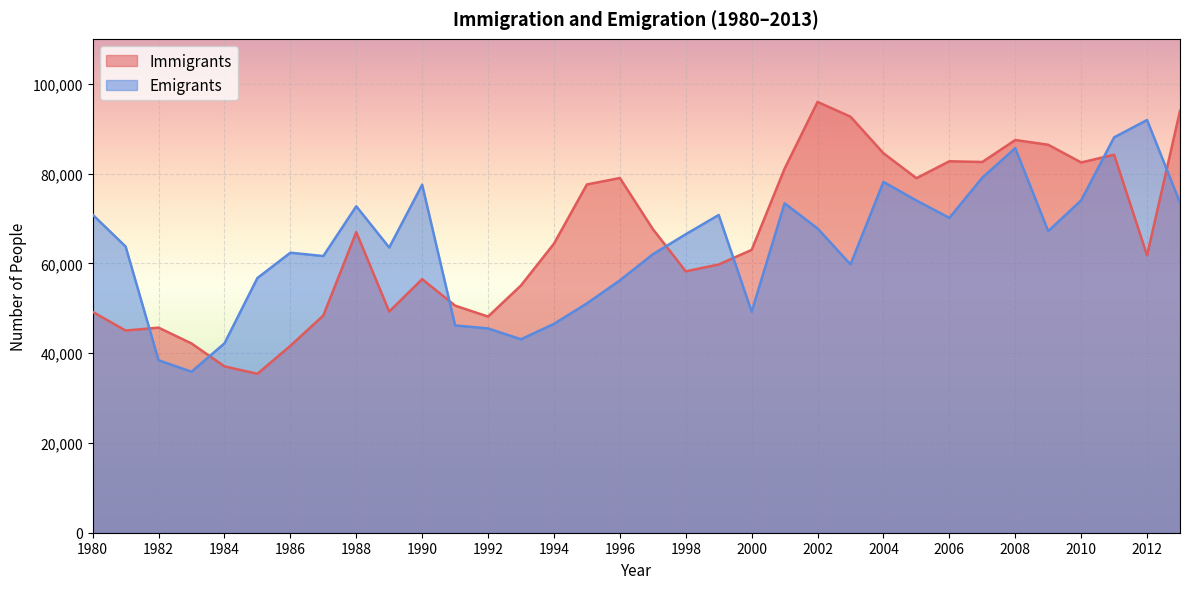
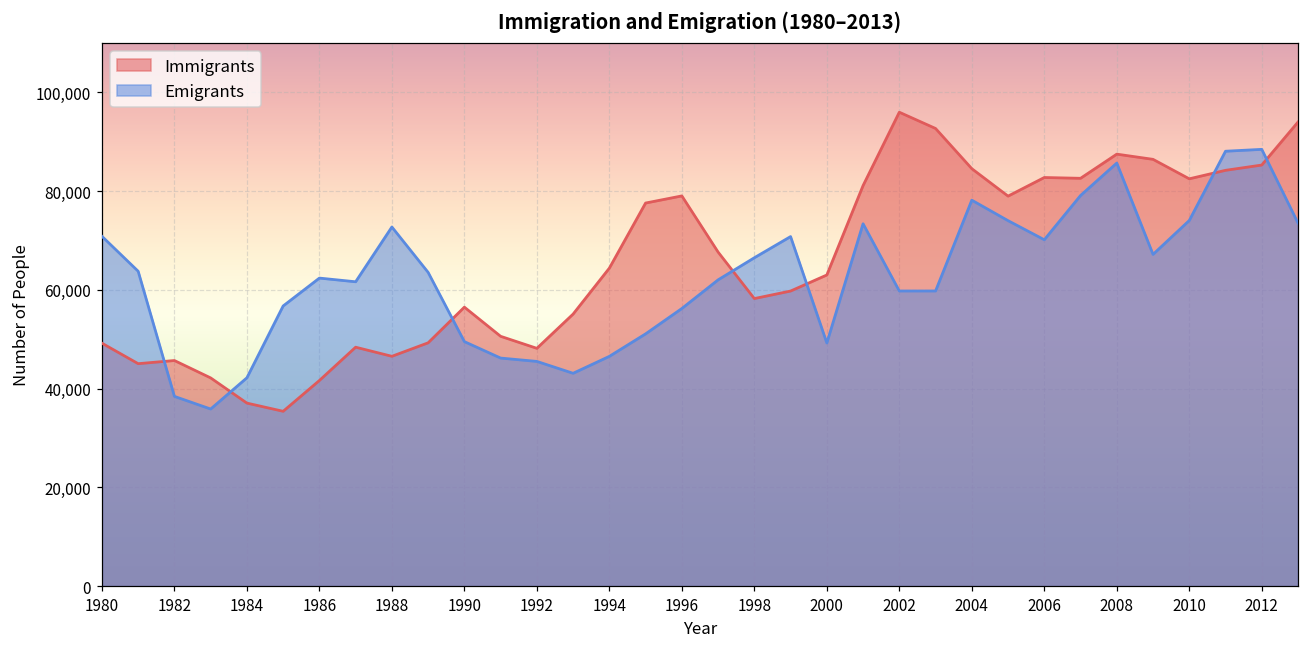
  {
    "Immigrants": {
      "1980": "49,000",
      "1982": "46,000",
      "1984": "37,000",
      "1986": "42,000",
-     "1988": "67,000",
+     "1988": "47,000",
      "1990": "56,000",
      "1992": "48,000",
      "1994": "64,000",
      "1996": "79,000",
      "1998": "58,000",
      "2000": "63,000",
      "2002": "96,000",
      "2004": "85,000",
      "2006": "83,000",
      "2008": "87,000",
      "2010": "82,000",
-     "2012": "62,000"
+     "2012": "85,000"
    },
    "Emigrants": {
      "1980": "71,000",
      "1982": "38,000",
      "1984": "42,000",
      "1986": "62,000",
      "1988": "73,000",
-     "1990": "78,000",
+     "1990": "50,000",
      "1992": "45,000",
      "1994": "47,000",
      "1996": "56,000",
      "1998": "66,000",
      "2000": "49,000",
-     "2002": "68,000",
+     "2002": "60,000",
      "2004": "78,000",
      "2006": "70,000",
      "2008": "86,000",
      "2010": "74,000",
-     "2012": "92,000"
+     "2012": "88,000"
    }
  }
